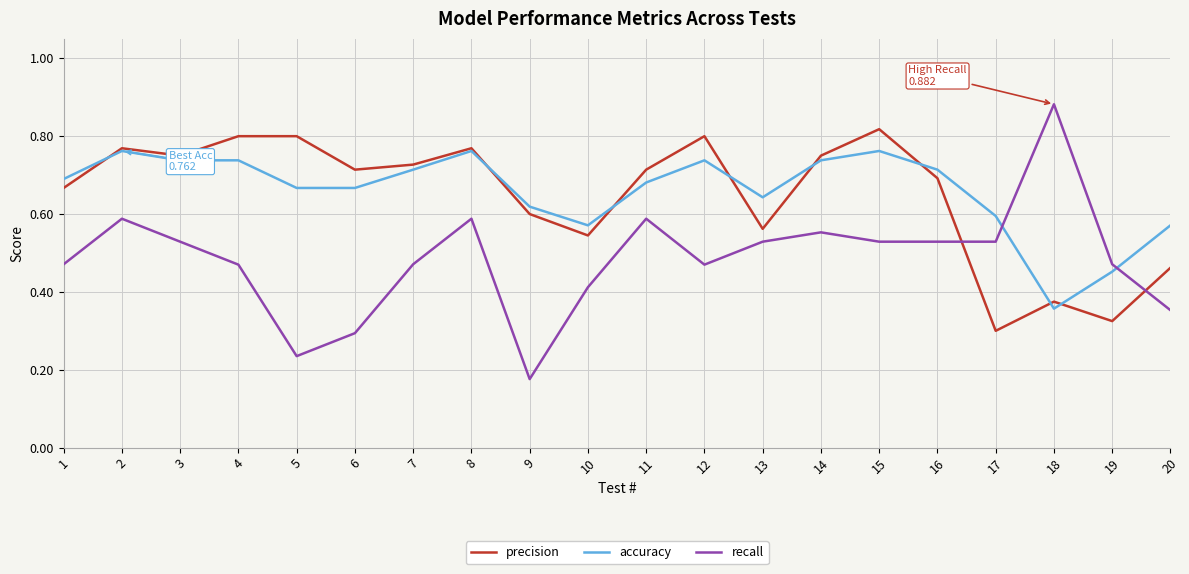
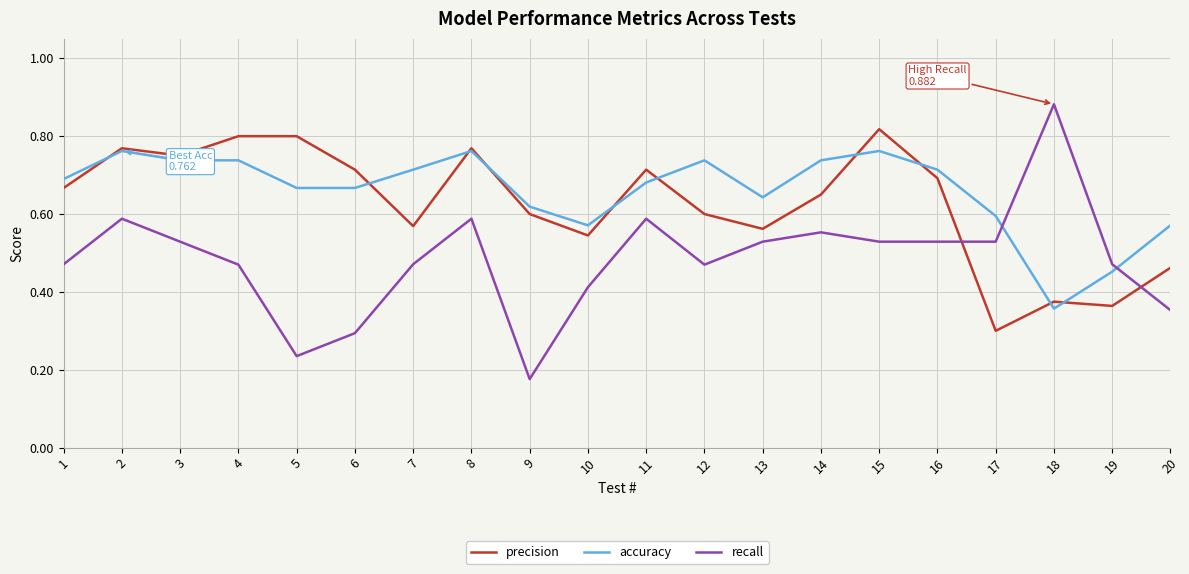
  {
    "precision": {
      "1": 0.67,
      "2": 0.77,
      "4": 0.80,
      "5": 0.80,
      "6": 0.71,
-     "7": 0.73,
+     "7": 0.57,
      "8": 0.77,
      "9": 0.60,
      "10": 0.55,
      "11": 0.71,
-     "12": 0.8,
+     "12": 0.6,
      "13": 0.56,
-     "14": 0.75,
+     "14": 0.65,
      "15": 0.82,
      "16": 0.69,
      "17": 0.30,
      "18": 0.38,
-     "19": 0.33,
+     "19": 0.36,
      "20": 0.46
    },
    "accuracy": {
      "1": 0.69,
      "2": 0.76,
      "4": 0.74,
      "5": 0.67,
      "6": 0.67,
      "7": 0.71,
      "8": 0.76,
      "9": 0.62,
      "10": 0.57,
      "11": 0.68,
      "12": 0.74,
      "13": 0.64,
      "14": 0.74,
      "15": 0.76,
      "16": 0.71,
      "17": 0.60,
      "18": 0.36,
      "19": 0.45,
      "20": 0.57
    },
    "recall": {
      "1": 0.47,
      "2": 0.59,
      "3": 0.53,
      "4": 0.47,
      "5": 0.24,
      "6": 0.29,
      "7": 0.47,
      "8": 0.59,
      "9": 0.18,
      "10": 0.41,
      "11": 0.59,
      "12": 0.47,
      "13": 0.53,
      "14": 0.55,
      "15": 0.53,
      "16": 0.53,
      "17": 0.53,
      "19": 0.47,
      "20": 0.35
    }
  }
